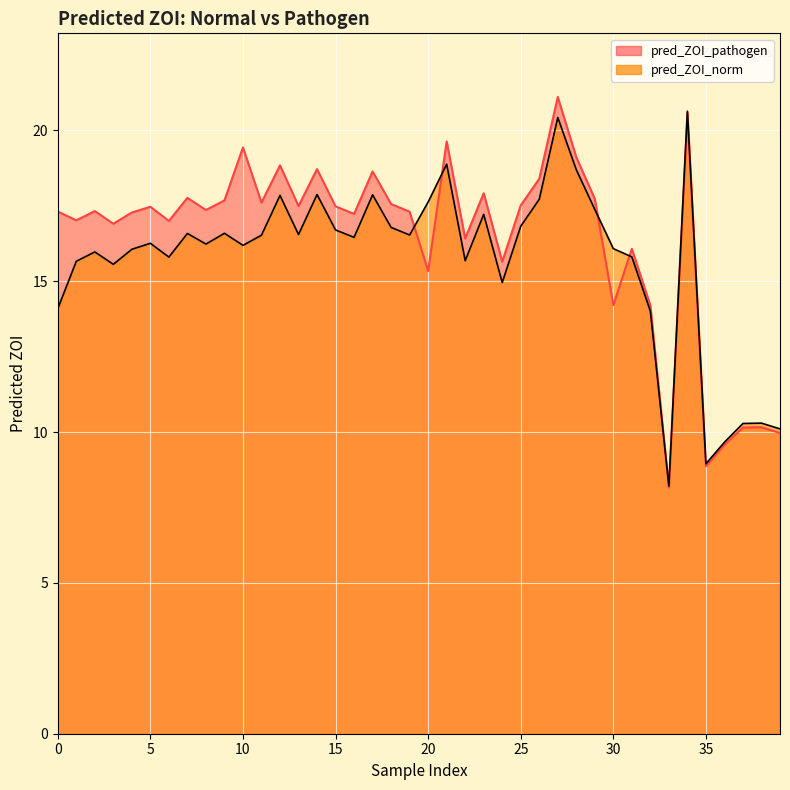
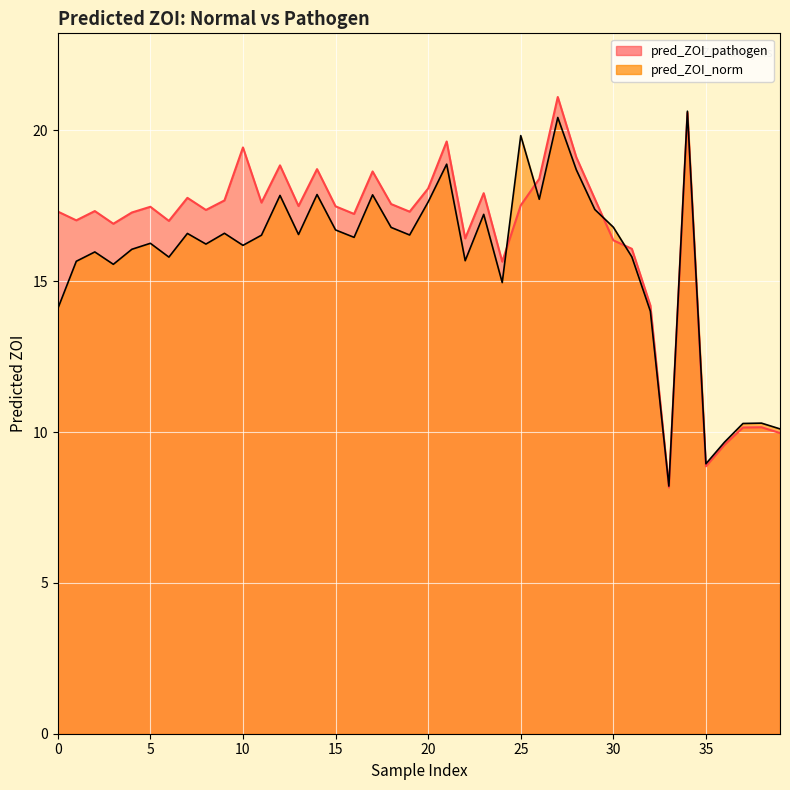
  {
    "pred_ZOI_pathogen": {
      "0": 17.3,
      "5": 17.5,
      "10": 19.4,
      "15": 17.5,
-     "20": 15.3,
+     "20": 18.1,
      "25": 17.5,
-     "30": 14.2
+     "30": 16.4
    },
    "pred_ZOI_norm": {
      "0": 14.1,
      "5": 16.3,
      "10": 16.2,
      "15": 16.7,
      "20": 17.6,
-     "25": 16.8,
-     "30": 16.1
+     "25": 19.8,
+     "30": 16.8
    }
  }
